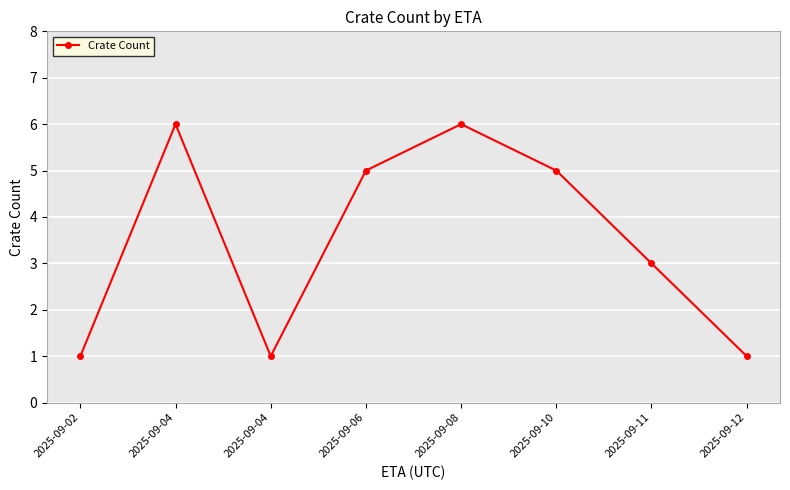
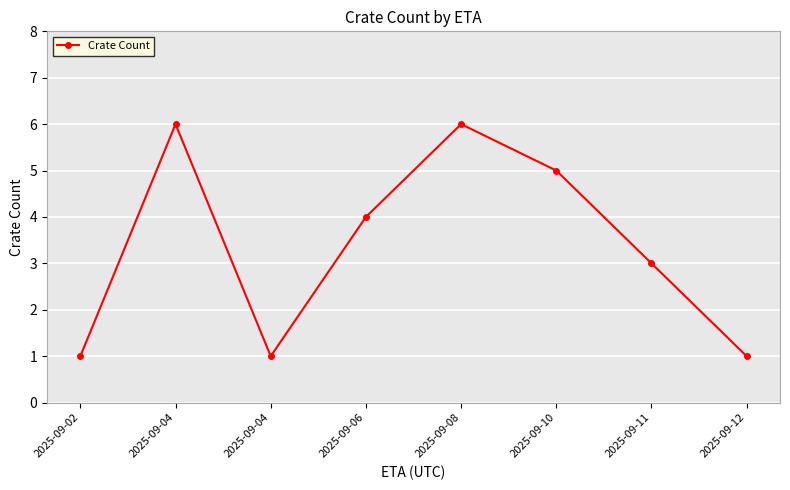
  {
    "2025-09-02": 1,
-   "2025-09-06": 5,
+   "2025-09-06": 4,
    "2025-09-08": 6,
    "2025-09-10": 5,
    "2025-09-11": 3,
    "2025-09-12": 1
  }
